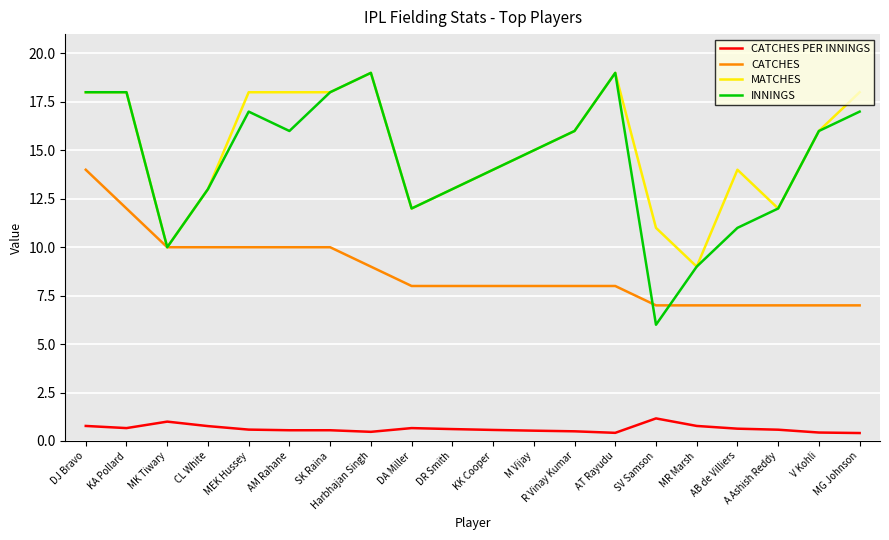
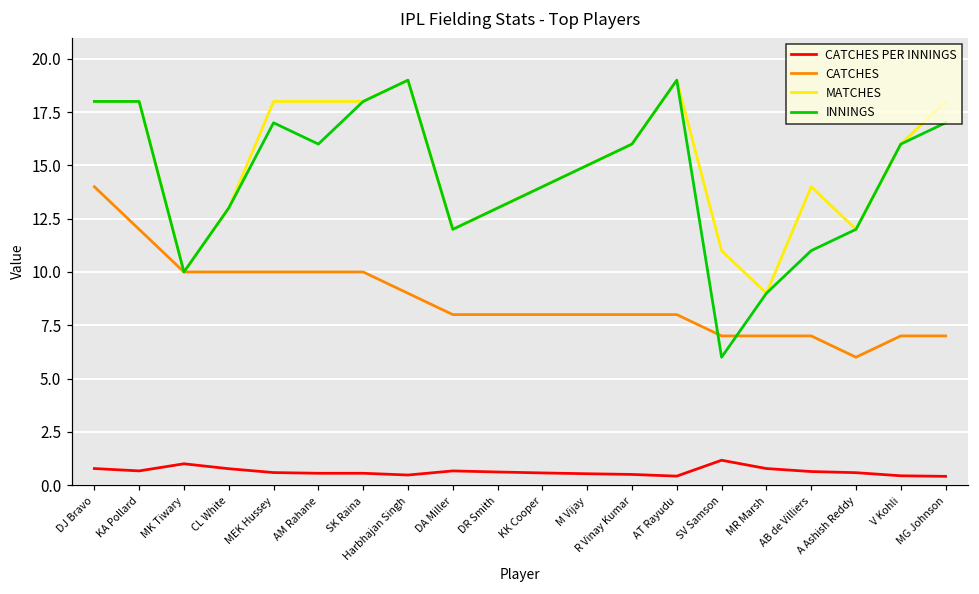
  {
    "CATCHES PER INNINGS": {
      "DJ Bravo": 0.8,
      "KA Pollard": 0.7,
      "MK Tiwary": 1,
      "CL White": 0.8,
      "MEK Hussey": 0.6,
      "AM Rahane": 0.6,
      "SK Raina": 0.6,
      "Harbhajan Singh": 0.5,
      "DA Miller": 0.7,
      "DR Smith": 0.6,
      "KK Cooper": 0.6,
      "M Vijay": 0.5,
      "R Vinay Kumar": 0.5,
      "AT Rayudu": 0.4,
      "SV Samson": 1.2,
      "MR Marsh": 0.8,
      "AB de Villiers": 0.6,
      "A Ashish Reddy": 0.6,
      "V Kohli": 0.4,
      "MG Johnson": 0.4
    },
    "CATCHES": {
      "DJ Bravo": 14,
      "KA Pollard": 12,
      "CL White": 10,
      "MEK Hussey": 10,
      "AM Rahane": 10,
      "SK Raina": 10,
      "Harbhajan Singh": 9,
      "DA Miller": 8,
      "DR Smith": 8,
      "KK Cooper": 8,
      "M Vijay": 8,
      "R Vinay Kumar": 8,
      "AT Rayudu": 8,
      "SV Samson": 7,
      "MR Marsh": 7,
      "AB de Villiers": 7,
-     "A Ashish Reddy": 7,
+     "A Ashish Reddy": 6,
      "V Kohli": 7,
      "MG Johnson": 7
    },
    "MATCHES": {
      "MEK Hussey": 18,
      "AM Rahane": 18,
      "SV Samson": 11,
      "AB de Villiers": 14
    },
    "INNINGS": {
      "MEK Hussey": 17,
      "AM Rahane": 16,
      "SV Samson": 6,
      "AB de Villiers": 11,
      "MG Johnson": 17
    }
  }
